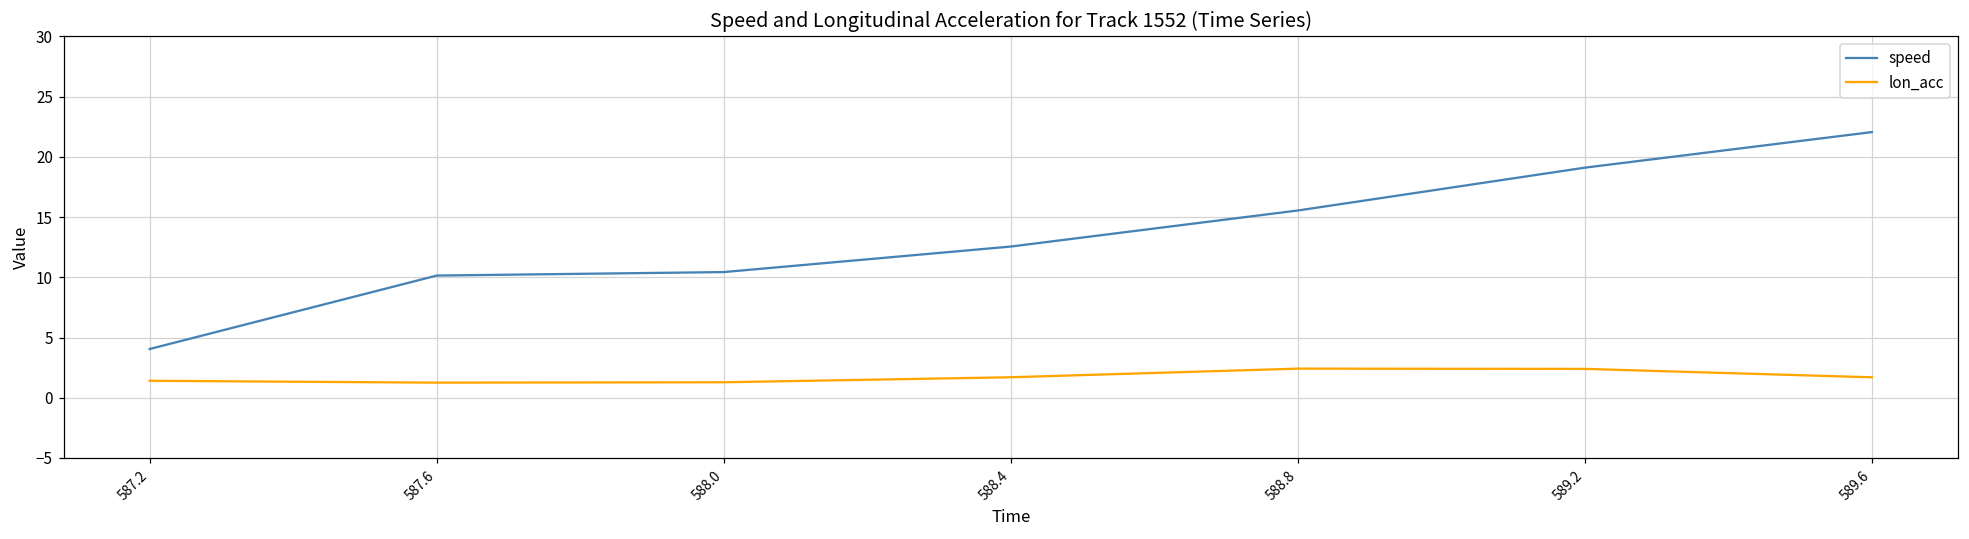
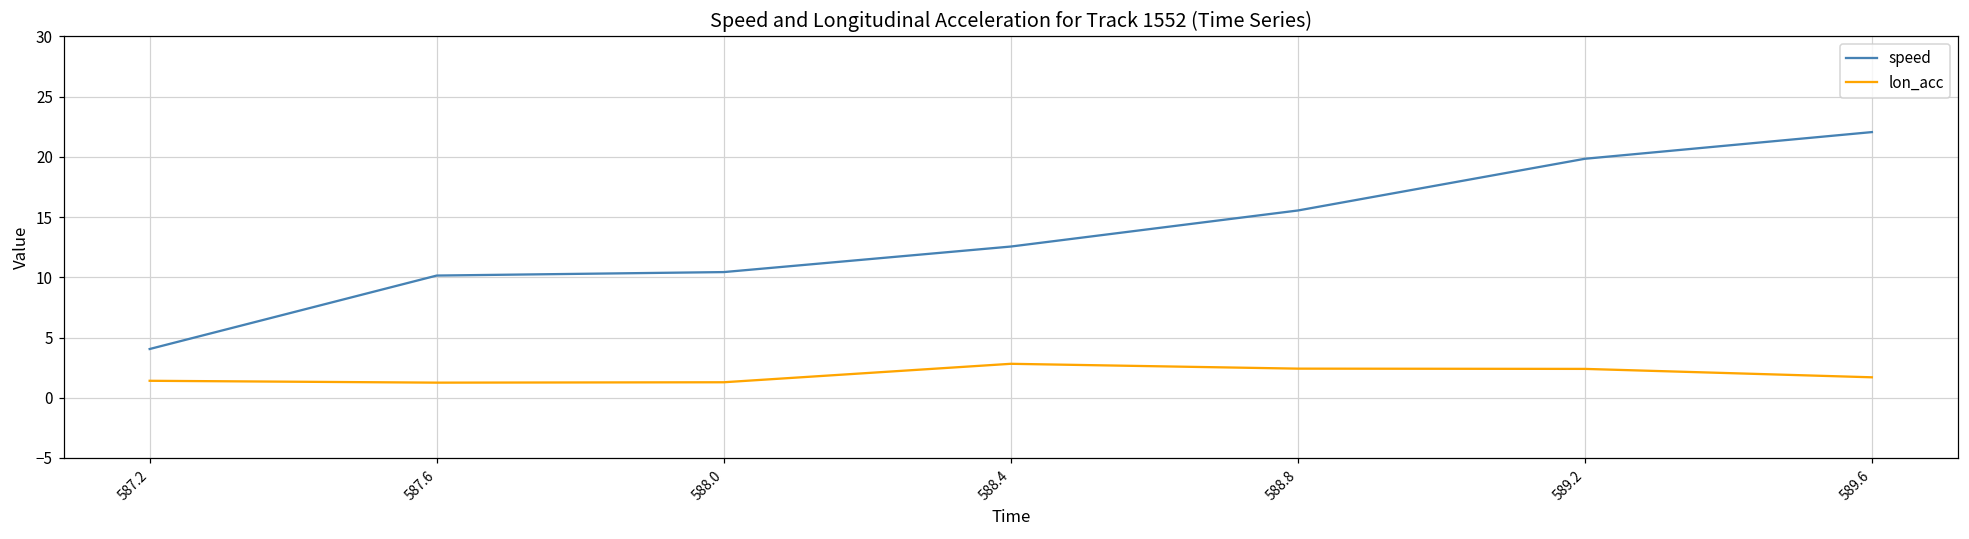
  {
    "speed": {
      "587.2": 4.0,
      "587.6": 10.1,
      "588.0": 10.4,
      "588.4": 12.6,
      "588.8": 15.5,
-     "589.2": 19.1,
+     "589.2": 19.8,
      "589.6": 22.1
    },
    "lon_acc": {
      "587.2": 1.4,
      "587.6": 1.3,
      "588.0": 1.3,
-     "588.4": 1.7,
+     "588.4": 2.8,
      "588.8": 2.4,
      "589.2": 2.4,
      "589.6": 1.7
    }
  }
